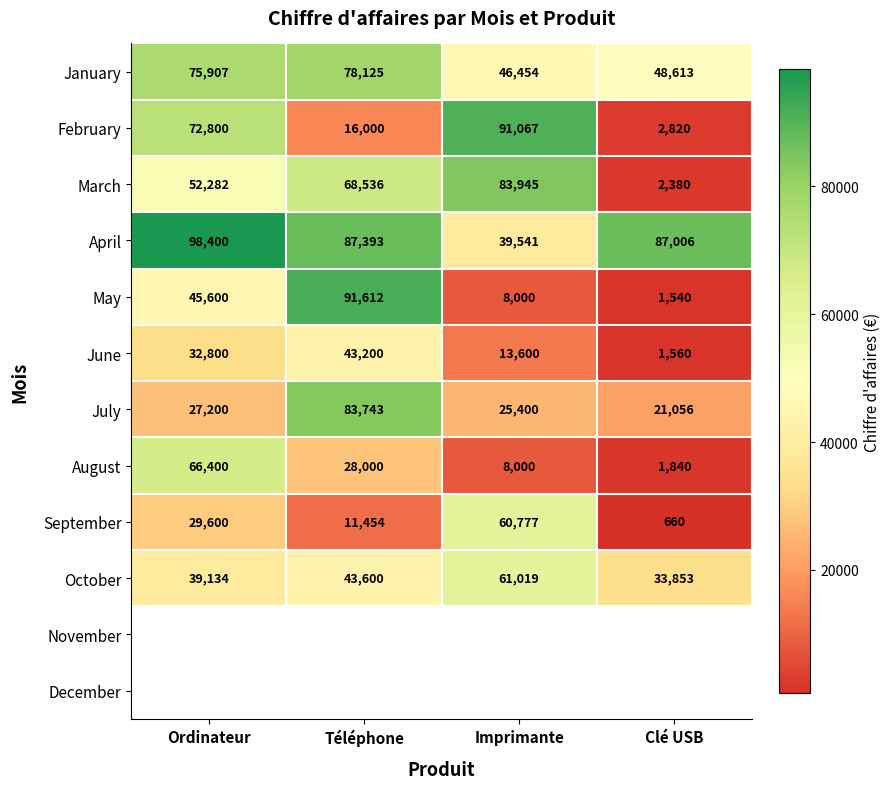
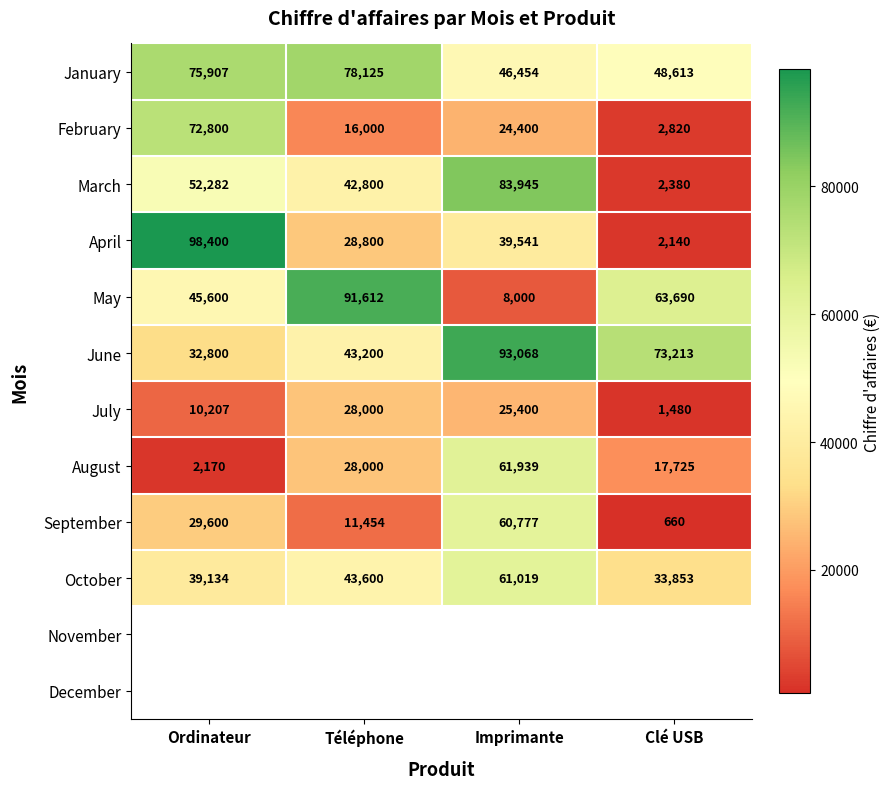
  {
    "January": {
      "Ordinateur": "75,907",
      "Téléphone": "78,125",
      "Imprimante": "46,454",
      "Clé USB": "48,613"
    },
    "February": {
      "Ordinateur": "72,800",
      "Téléphone": "16,000",
-     "Imprimante": "91,067",
+     "Imprimante": "24,400",
      "Clé USB": "2,820"
    },
    "March": {
      "Ordinateur": "52,282",
-     "Téléphone": "68,536",
+     "Téléphone": "42,800",
      "Imprimante": "83,945",
      "Clé USB": "2,380"
    },
    "April": {
      "Ordinateur": "98,400",
-     "Téléphone": "87,393",
+     "Téléphone": "28,800",
      "Imprimante": "39,541",
-     "Clé USB": "87,006"
+     "Clé USB": "2,140"
    },
    "May": {
      "Ordinateur": "45,600",
      "Téléphone": "91,612",
      "Imprimante": "8,000",
-     "Clé USB": "1,540"
+     "Clé USB": "63,690"
    },
    "June": {
      "Ordinateur": "32,800",
      "Téléphone": "43,200",
-     "Imprimante": "13,600",
-     "Clé USB": "1,560"
+     "Imprimante": "93,068",
+     "Clé USB": "73,213"
    },
    "July": {
-     "Ordinateur": "27,200",
-     "Téléphone": "83,743",
+     "Ordinateur": "10,207",
+     "Téléphone": "28,000",
      "Imprimante": "25,400",
-     "Clé USB": "21,056"
+     "Clé USB": "1,480"
    },
    "August": {
-     "Ordinateur": "66,400",
+     "Ordinateur": "2,170",
      "Téléphone": "28,000",
-     "Imprimante": "8,000",
-     "Clé USB": "1,840"
+     "Imprimante": "61,939",
+     "Clé USB": "17,725"
    },
    "September": {
      "Ordinateur": "29,600",
      "Téléphone": "11,454",
      "Imprimante": "60,777",
      "Clé USB": "660"
    },
    "October": {
      "Ordinateur": "39,134",
      "Téléphone": "43,600",
      "Imprimante": "61,019",
      "Clé USB": "33,853"
    }
  }
